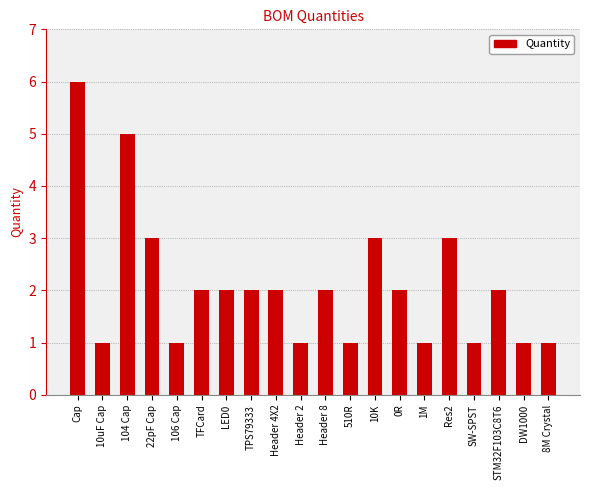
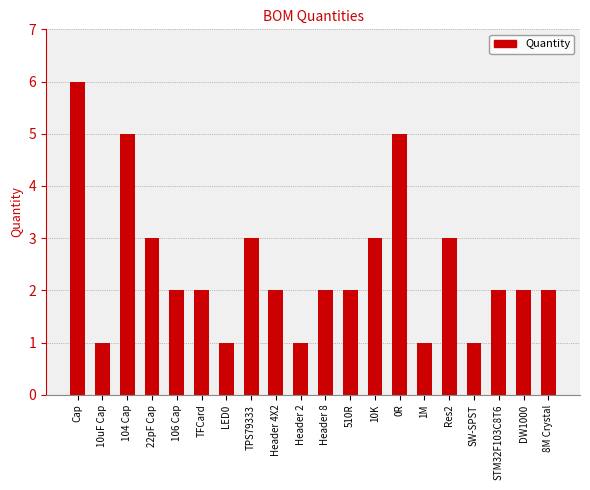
  {
    "Cap": 6,
    "10uF Cap": 1,
    "104 Cap": 5,
    "22pF Cap": 3,
-   "106 Cap": 1,
+   "106 Cap": 2,
    "TFCard": 2,
-   "LED0": 2,
-   "TPS79333": 2,
+   "LED0": 1,
+   "TPS79333": 3,
    "Header 4X2": 2,
    "Header 2": 1,
    "Header 8": 2,
-   "510R": 1,
+   "510R": 2,
    "10K": 3,
-   "0R": 2,
+   "0R": 5,
    "1M": 1,
    "Res2": 3,
    "SW-SPST": 1,
    "STM32F103C8T6": 2,
-   "DW1000": 1,
-   "8M Crystal": 1
+   "DW1000": 2,
+   "8M Crystal": 2
  }
